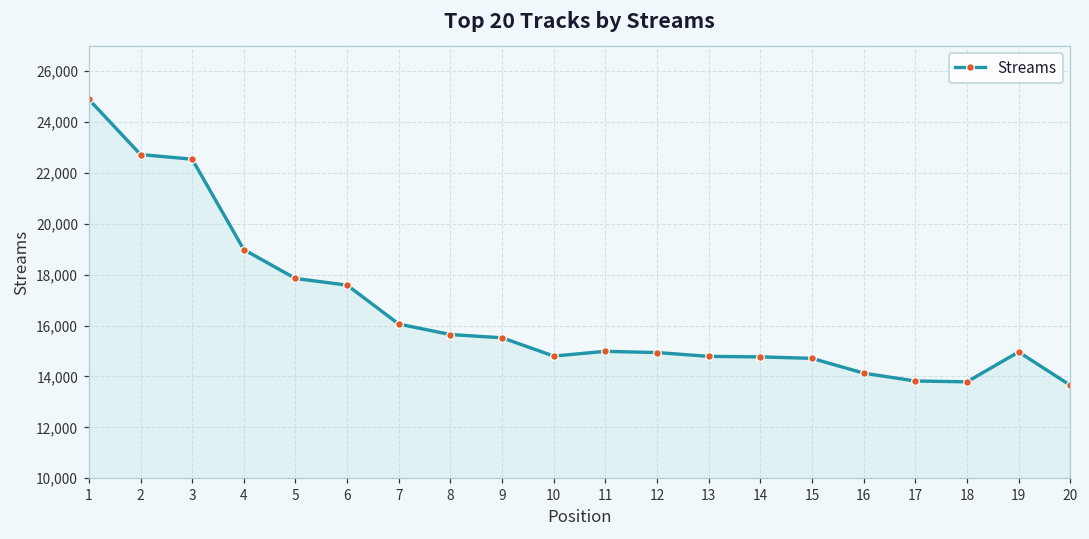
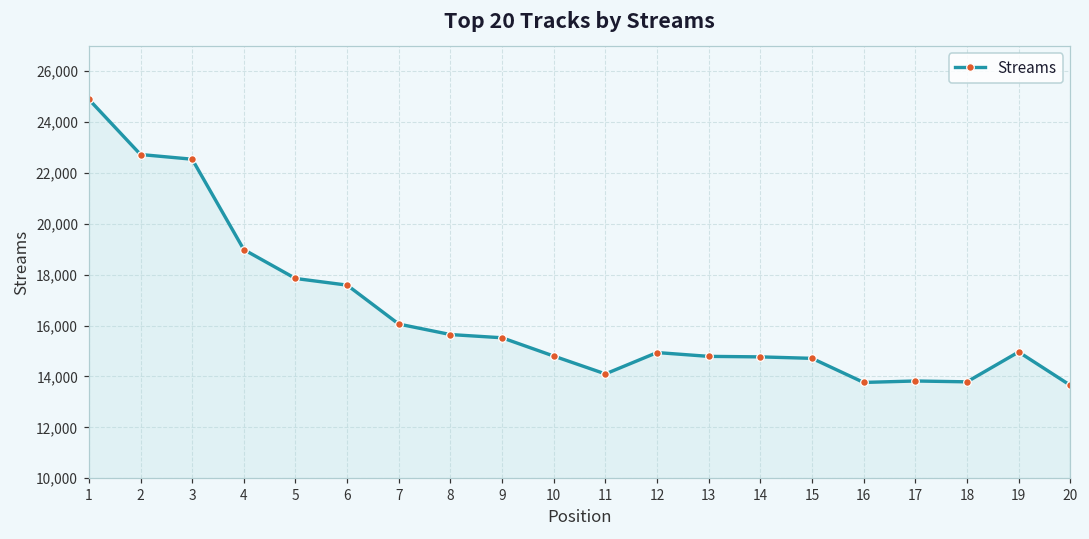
  {
    "1": "24,900",
    "2": "22,700",
    "3": "22,500",
    "4": "19,000",
    "5": "17,900",
    "6": "17,600",
    "7": "16,100",
    "8": "15,600",
    "9": "15,500",
    "10": "14,800",
-   "11": "15,000",
+   "11": "14,100",
    "12": "14,900",
    "13": "14,800",
    "14": "14,800",
    "15": "14,700",
-   "16": "14,100",
+   "16": "13,800",
    "17": "13,800",
    "18": "13,800",
    "19": "15,000",
    "20": "13,700"
  }
